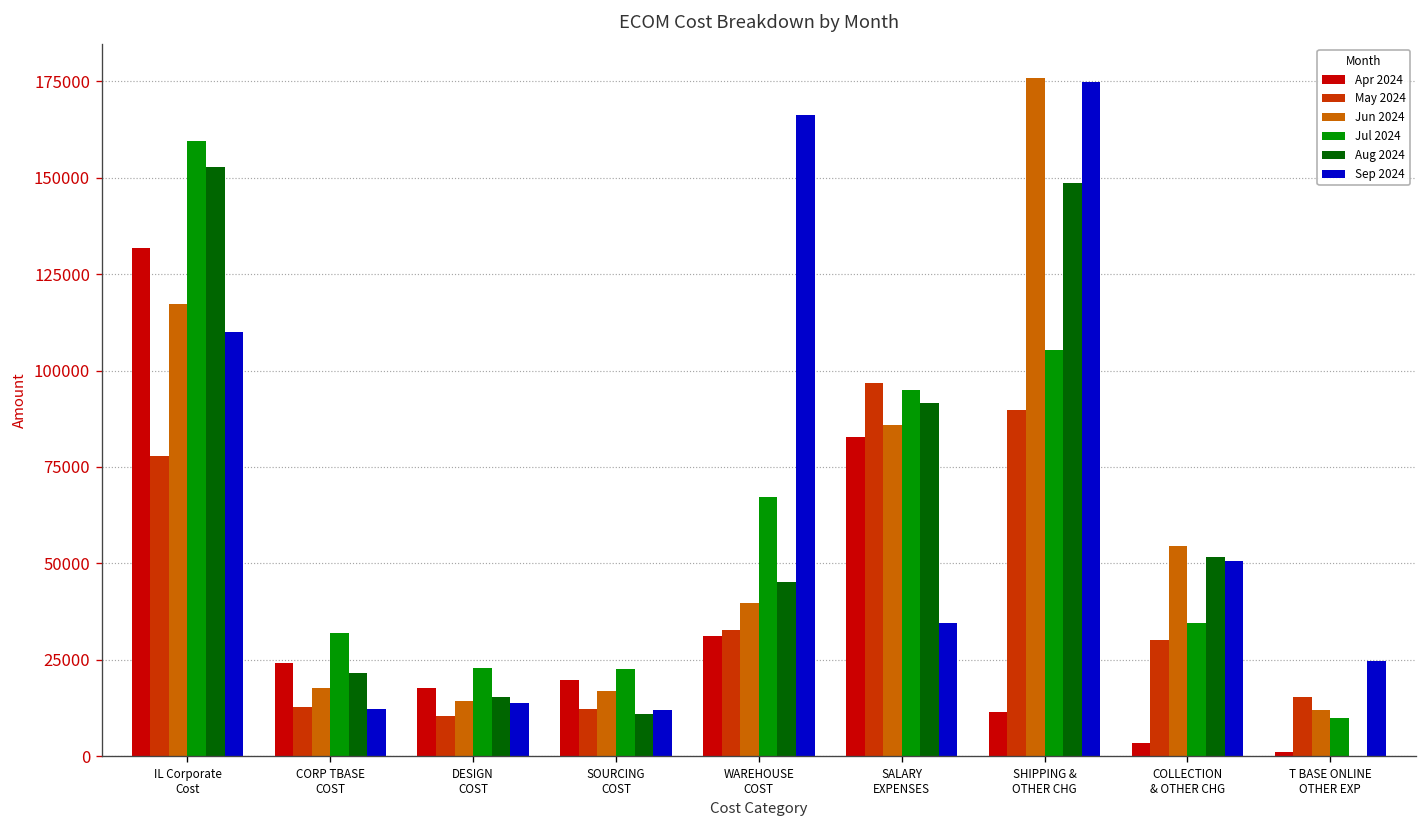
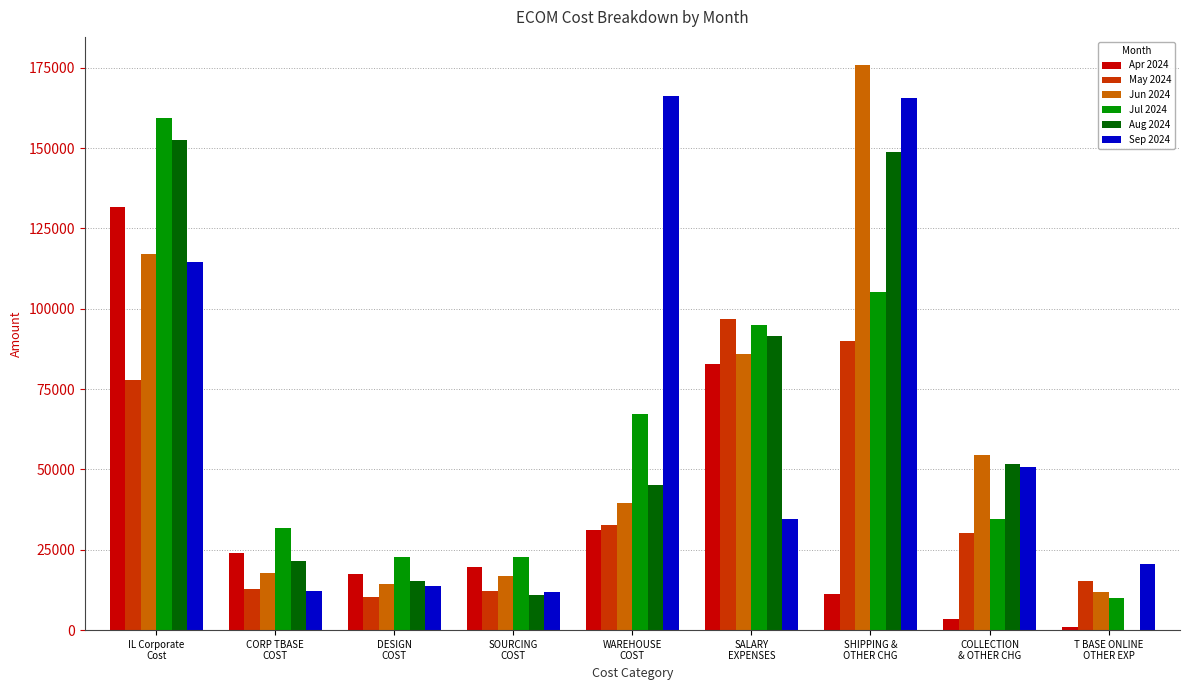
  {
    "Sep 2024": {
-     "IL Corporate Cost": 110000,
+     "IL Corporate Cost": 115000,
      "CORP TBASE COST": 12000,
      "DESIGN COST": 14000,
      "SOURCING COST": 12000,
      "WAREHOUSE COST": 166000,
      "SALARY EXPENSES": 35000,
-     "SHIPPING & OTHER CHG": 175000,
+     "SHIPPING & OTHER CHG": 165000,
      "COLLECTION & OTHER CHG": 51000,
-     "T BASE ONLINE OTHER EXP": 25000
+     "T BASE ONLINE OTHER EXP": 21000
    }
  }
